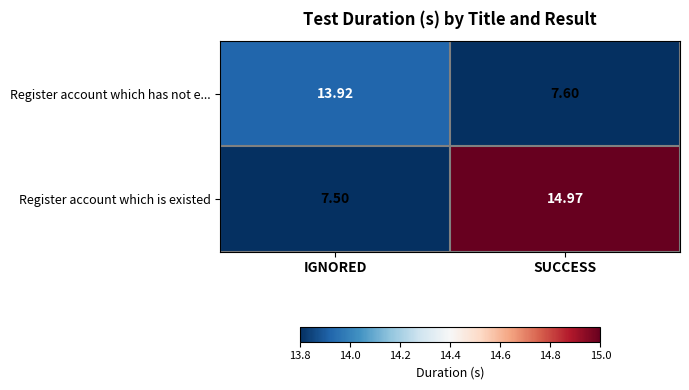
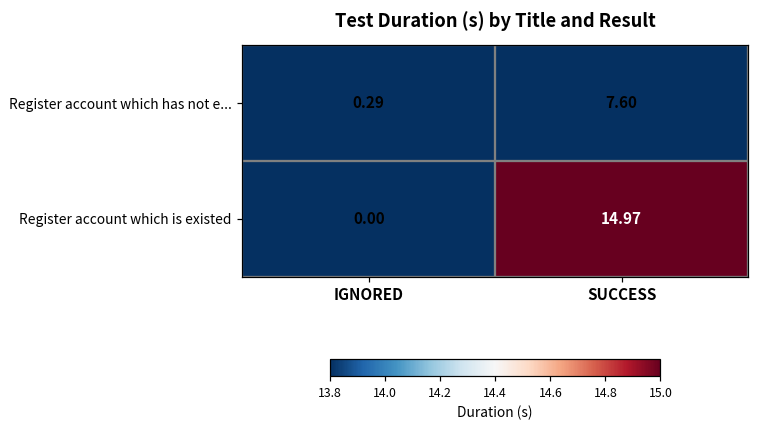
  {
    "Register account which has not e...": {
-     "IGNORED": 13.92,
+     "IGNORED": 0.29,
      "SUCCESS": 7.60
    },
    "Register account which is existed": {
-     "IGNORED": 7.50,
+     "IGNORED": 0.00,
      "SUCCESS": 14.97
    }
  }
